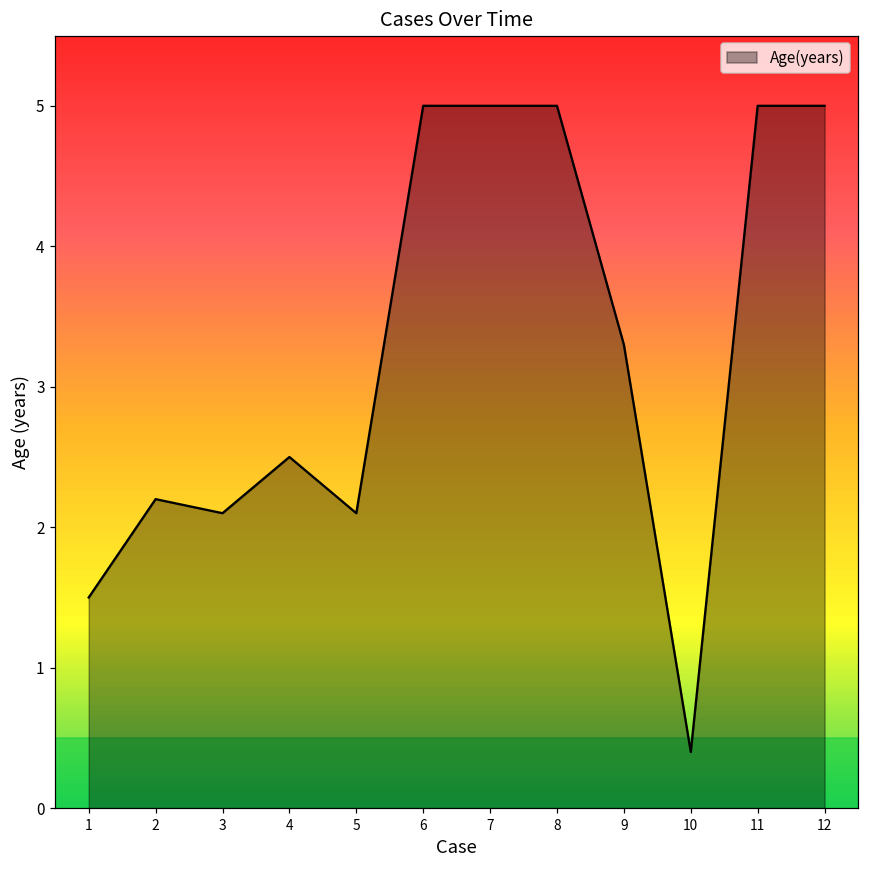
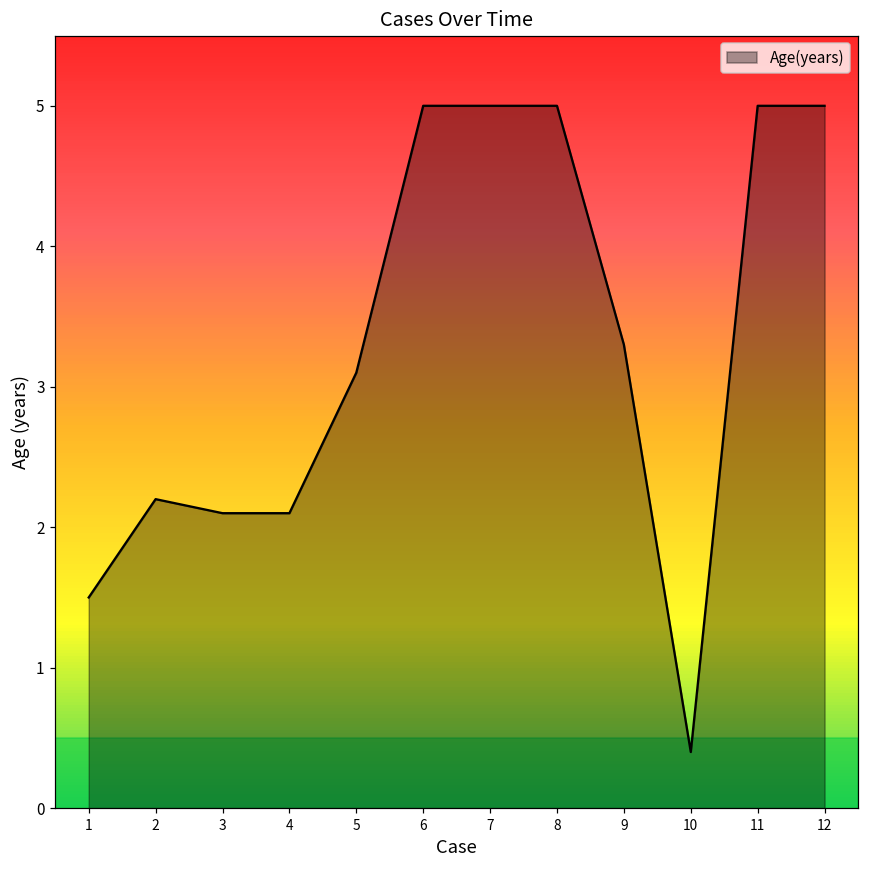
  {
    "1": 1.5,
    "2": 2.2,
    "3": 2.1,
-   "4": 2.5,
-   "5": 2.1,
+   "4": 2.1,
+   "5": 3.1,
    "6": 5.0,
    "7": 5.0,
    "8": 5.0,
    "9": 3.3,
    "11": 5.0,
    "12": 5.0
  }
